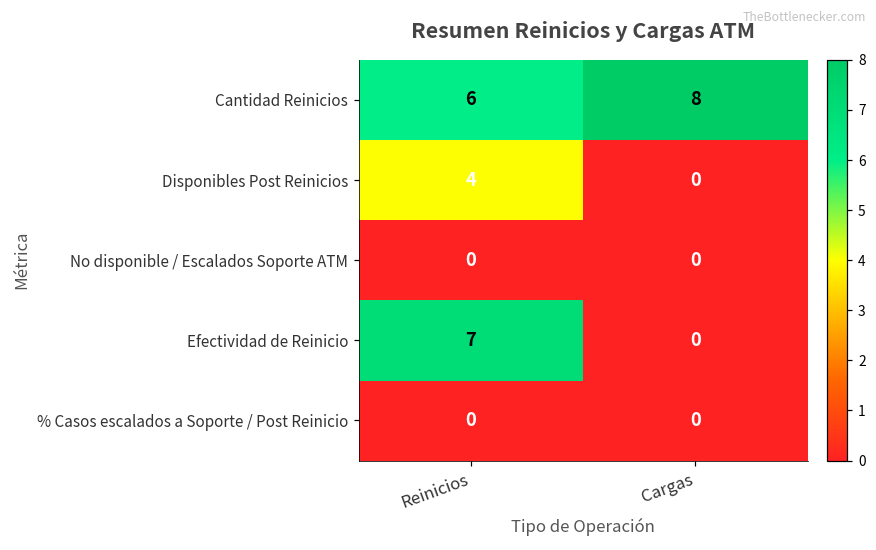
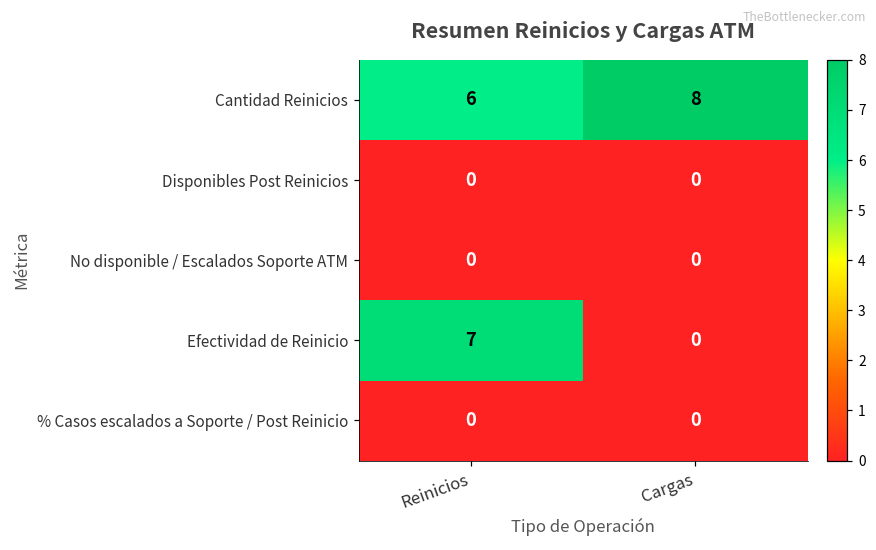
  {
    "Cantidad Reinicios": {
      "Reinicios": 6,
      "Cargas": 8
    },
    "Disponibles Post Reinicios": {
-     "Reinicios": 4,
+     "Reinicios": 0,
      "Cargas": 0
    },
    "No disponible / Escalados Soporte ATM": {
      "Reinicios": 0,
      "Cargas": 0
    },
    "Efectividad de Reinicio": {
      "Reinicios": 7,
      "Cargas": 0
    },
    "% Casos escalados a Soporte / Post Reinicio": {
      "Reinicios": 0,
      "Cargas": 0
    }
  }
